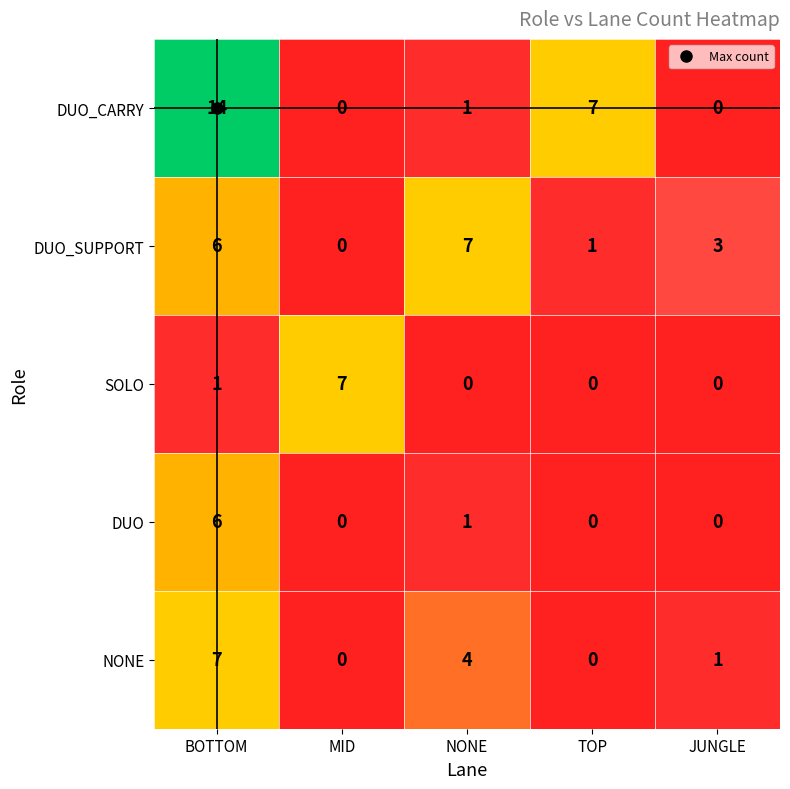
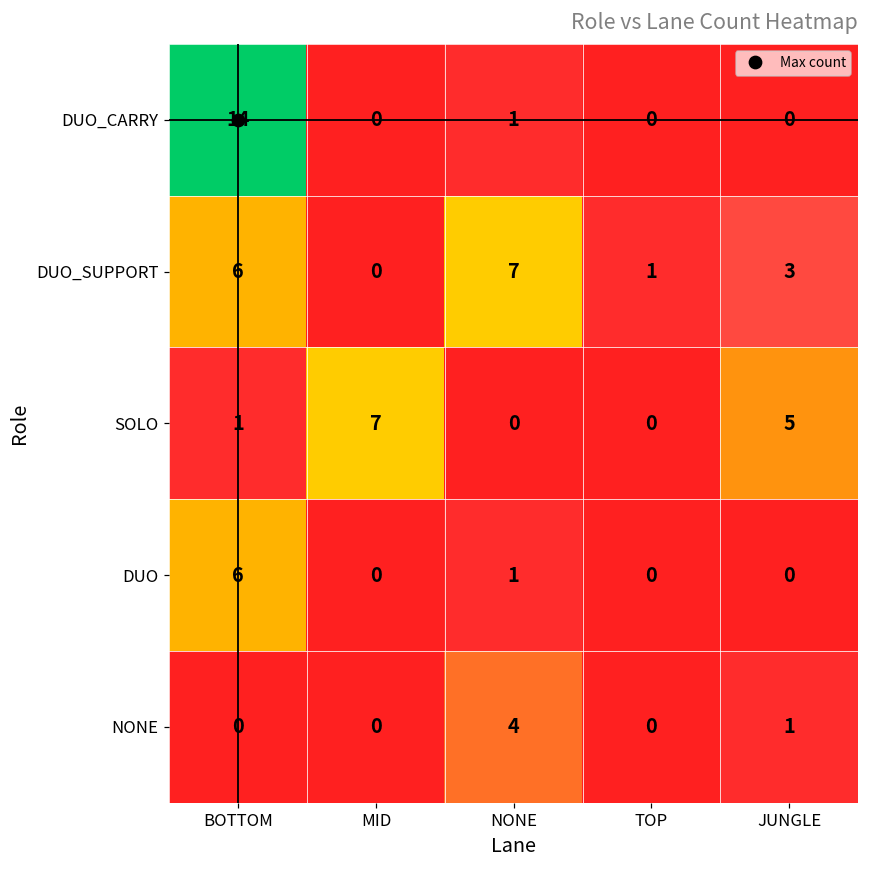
  {
    "DUO_CARRY": {
      "MID": 0,
      "NONE": 1,
-     "TOP": 7,
+     "TOP": 0,
      "JUNGLE": 0
    },
    "DUO_SUPPORT": {
      "BOTTOM": 6,
      "MID": 0,
      "NONE": 7,
      "TOP": 1,
      "JUNGLE": 3
    },
    "SOLO": {
      "BOTTOM": 1,
      "MID": 7,
      "NONE": 0,
      "TOP": 0,
-     "JUNGLE": 0
+     "JUNGLE": 5
    },
    "DUO": {
      "BOTTOM": 6,
      "MID": 0,
      "NONE": 1,
      "TOP": 0,
      "JUNGLE": 0
    },
    "NONE": {
-     "BOTTOM": 7,
+     "BOTTOM": 0,
      "MID": 0,
      "NONE": 4,
      "TOP": 0,
      "JUNGLE": 1
    }
  }
